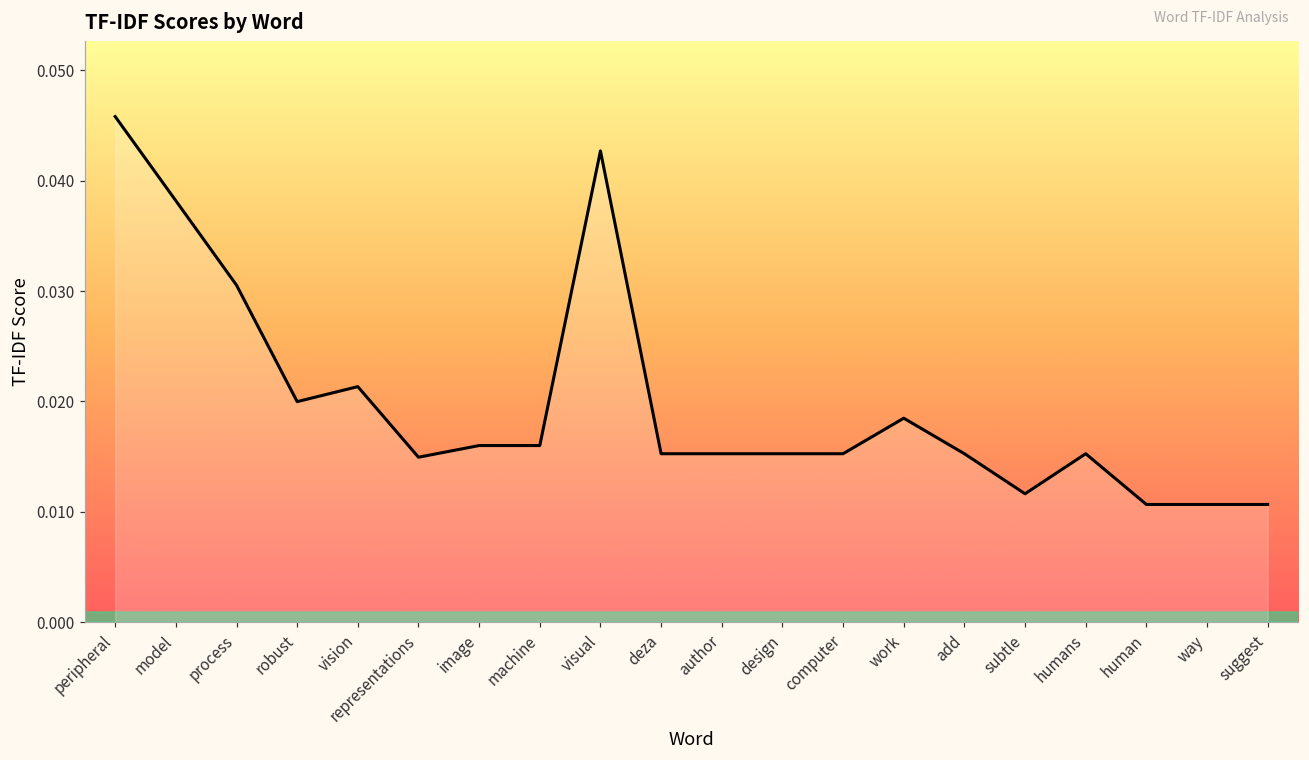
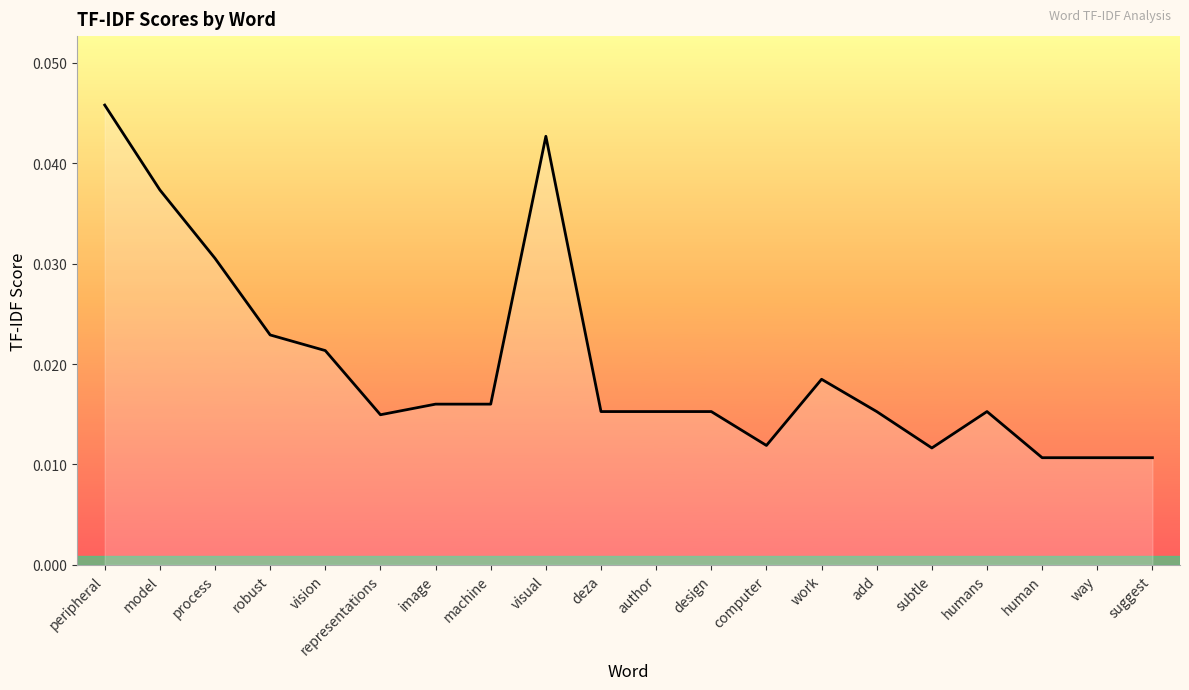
  {
    "peripheral": 0.0458,
-   "model": 0.0382,
+   "model": 0.0373,
    "process": 0.0305,
-   "robust": 0.0200,
+   "robust": 0.0229,
    "vision": 0.0213,
    "representations": 0.0150,
    "image": 0.0160,
    "machine": 0.0160,
    "visual": 0.0427,
    "deza": 0.0153,
    "author": 0.0153,
    "design": 0.0153,
-   "computer": 0.0153,
+   "computer": 0.0119,
    "work": 0.0185,
    "add": 0.0153,
    "subtle": 0.0116,
    "humans": 0.0153,
    "human": 0.0107,
    "way": 0.0107,
    "suggest": 0.0107
  }
